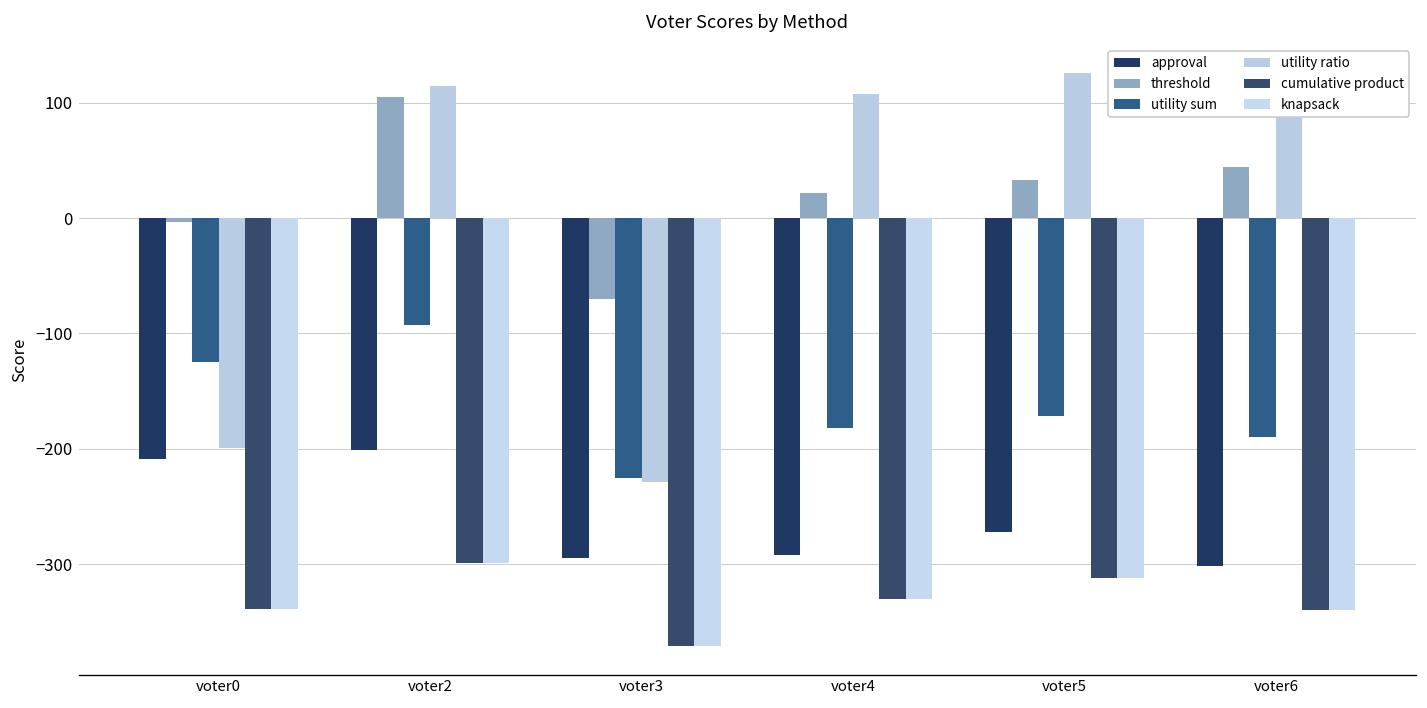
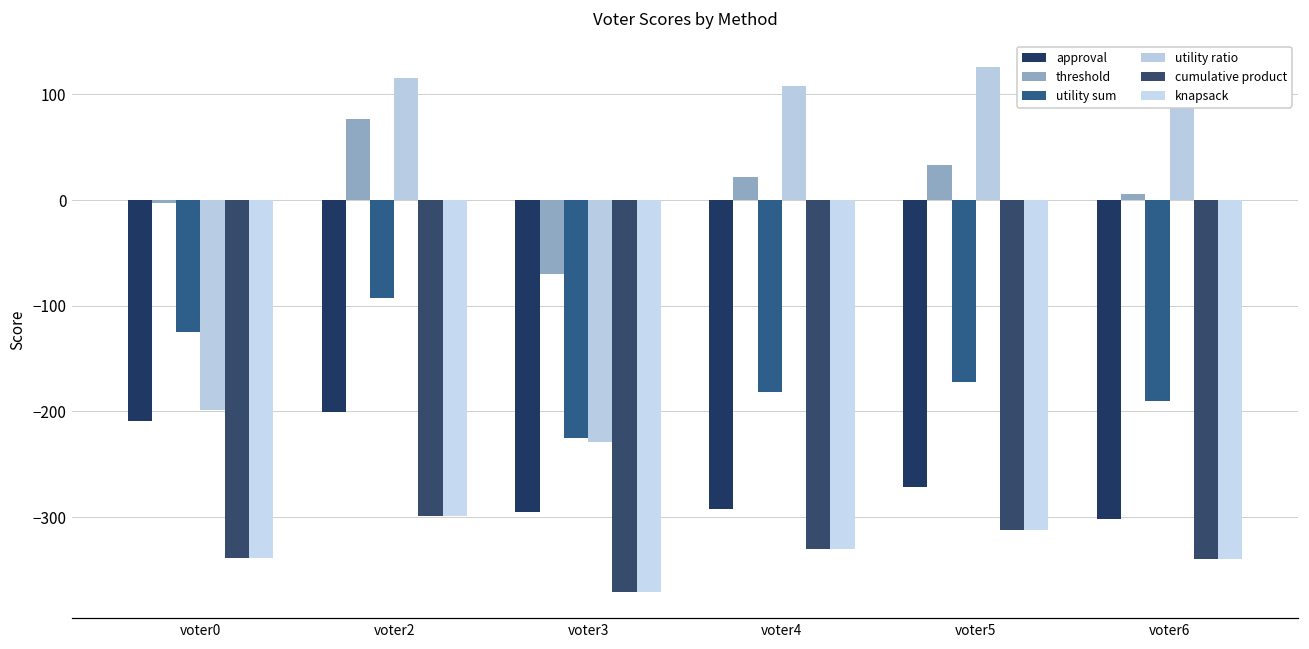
  {
    "threshold": {
      "voter0": 0,
-     "voter2": 110,
+     "voter2": 80,
      "voter3": -70,
      "voter4": 20,
      "voter5": 30,
-     "voter6": 40
+     "voter6": 10
    }
  }
